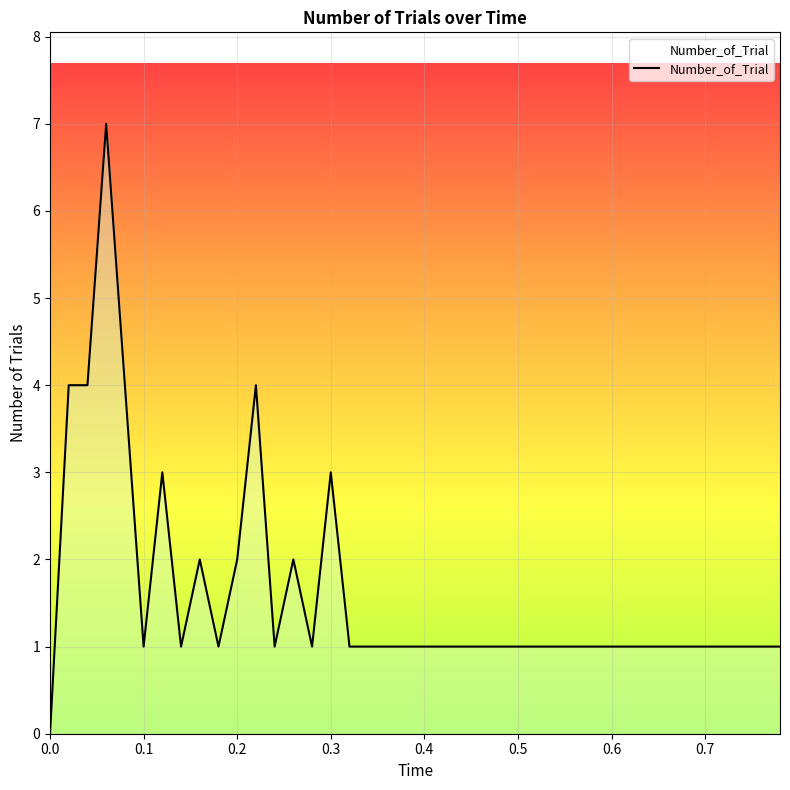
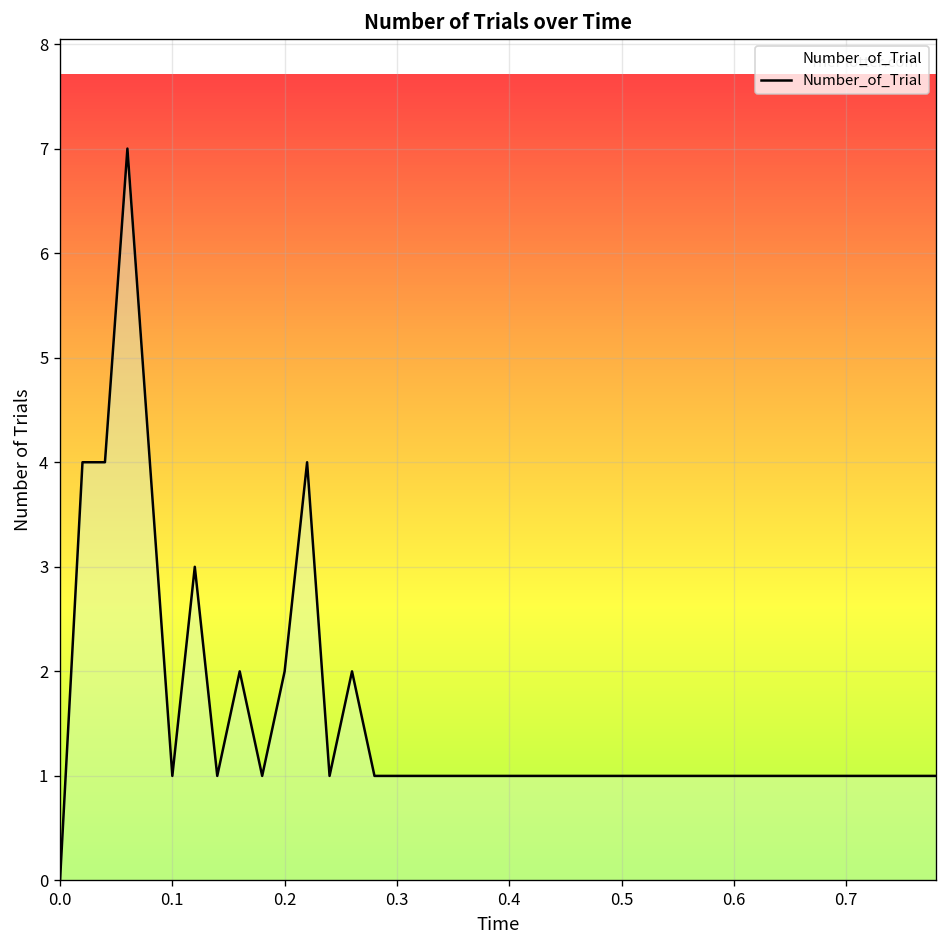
  {
    "0.0": 0,
    "0.1": 1,
    "0.2": 2,
-   "0.3": 3,
+   "0.3": 1,
    "0.4": 1,
    "0.5": 1,
    "0.6": 1,
    "0.7": 1
  }
